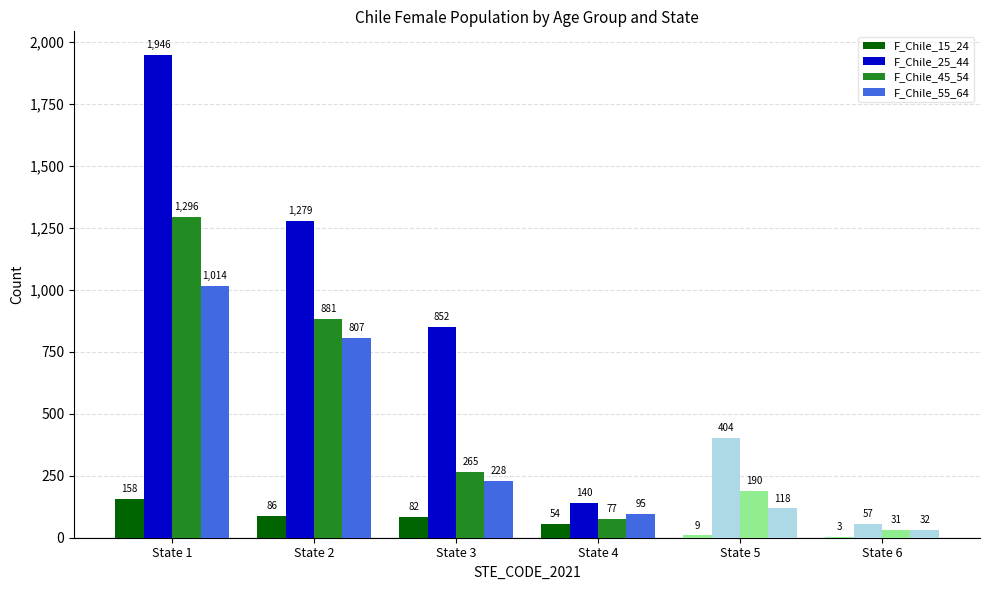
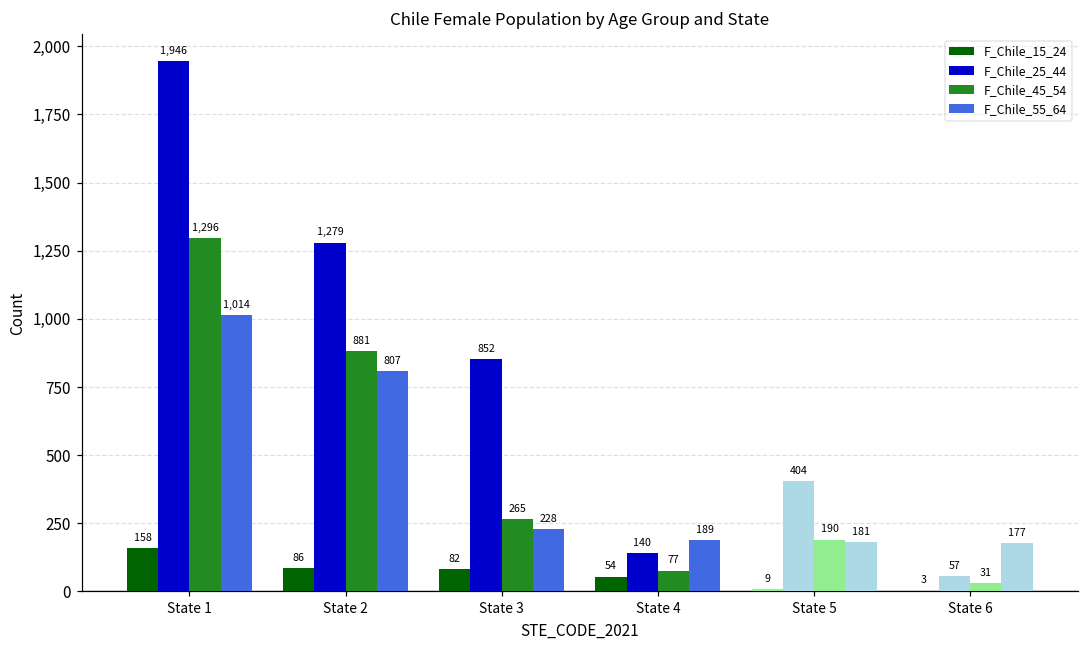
  {
    "F_Chile_15_24": {
      "State 1": "158",
      "State 2": "86",
      "State 3": "82",
      "State 4": "54",
      "State 5": "9",
      "State 6": "3"
    },
    "F_Chile_25_44": {
      "State 1": "1,946",
      "State 2": "1,279",
      "State 3": "852",
      "State 4": "140",
      "State 5": "404",
      "State 6": "57"
    },
    "F_Chile_45_54": {
      "State 1": "1,296",
      "State 2": "881",
      "State 3": "265",
      "State 4": "77",
      "State 5": "190",
      "State 6": "31"
    },
    "F_Chile_55_64": {
      "State 1": "1,014",
      "State 2": "807",
      "State 3": "228",
-     "State 4": "95",
-     "State 5": "118",
-     "State 6": "32"
+     "State 4": "189",
+     "State 5": "181",
+     "State 6": "177"
    }
  }
